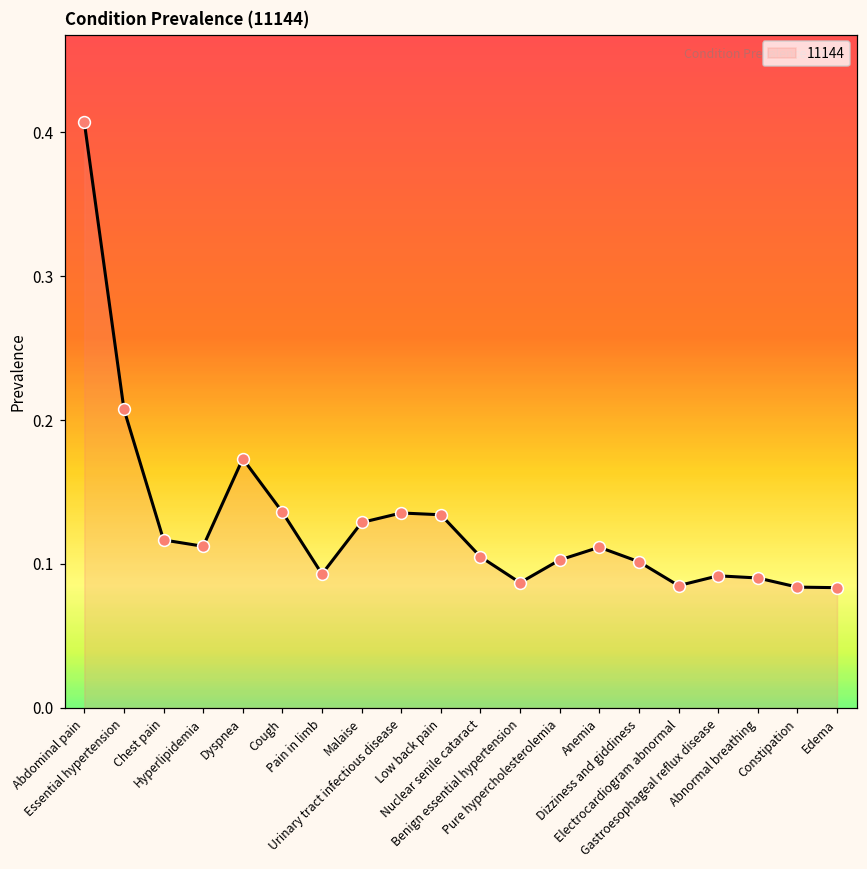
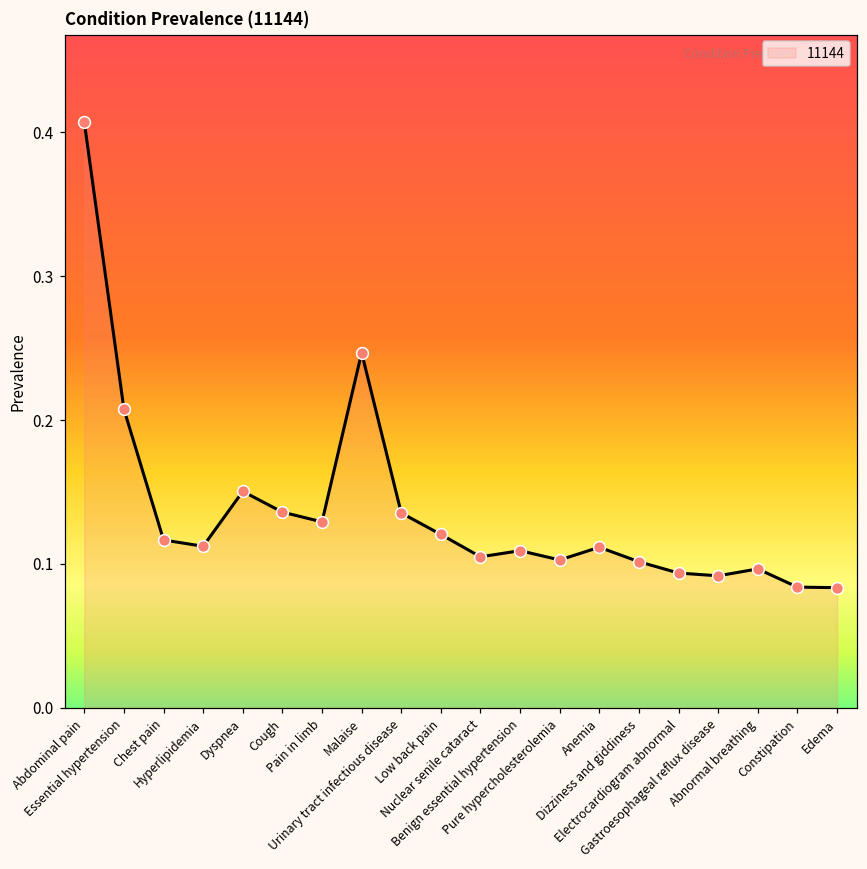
  {
    "Abdominal pain": 0.407,
    "Essential hypertension": 0.208,
    "Chest pain": 0.117,
    "Hyperlipidemia": 0.112,
-   "Dyspnea": 0.173,
+   "Dyspnea": 0.150,
    "Cough": 0.136,
-   "Pain in limb": 0.093,
-   "Malaise": 0.129,
+   "Pain in limb": 0.129,
+   "Malaise": 0.247,
    "Urinary tract infectious disease": 0.135,
-   "Low back pain": 0.134,
+   "Low back pain": 0.121,
    "Nuclear senile cataract": 0.105,
-   "Benign essential hypertension": 0.087,
+   "Benign essential hypertension": 0.109,
    "Pure hypercholesterolemia": 0.103,
    "Anemia": 0.112,
    "Dizziness and giddiness": 0.102,
-   "Electrocardiogram abnormal": 0.085,
+   "Electrocardiogram abnormal": 0.094,
    "Gastroesophageal reflux disease": 0.092,
-   "Abnormal breathing": 0.090,
+   "Abnormal breathing": 0.097,
    "Constipation": 0.084,
    "Edema": 0.084
  }
